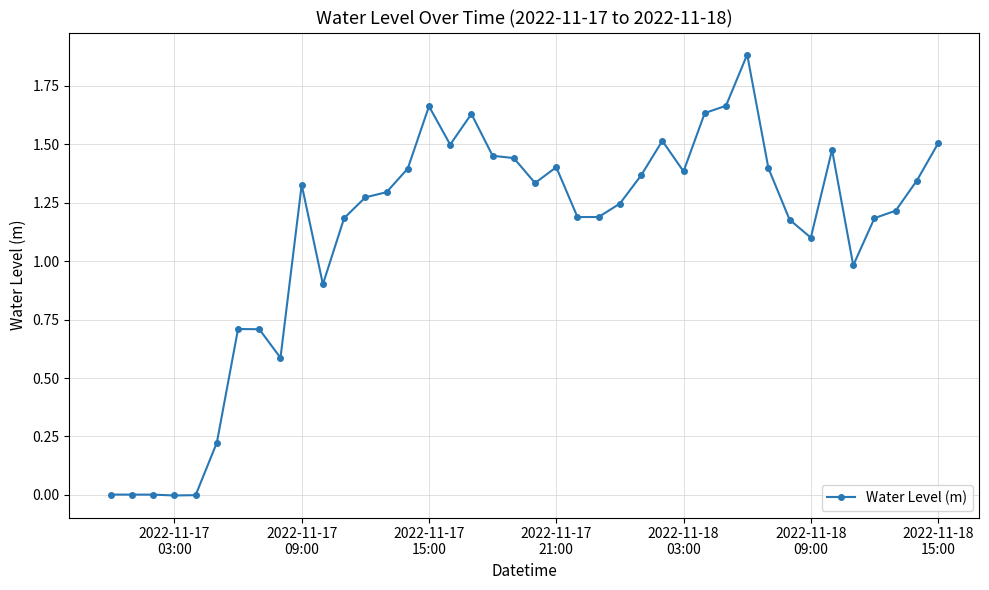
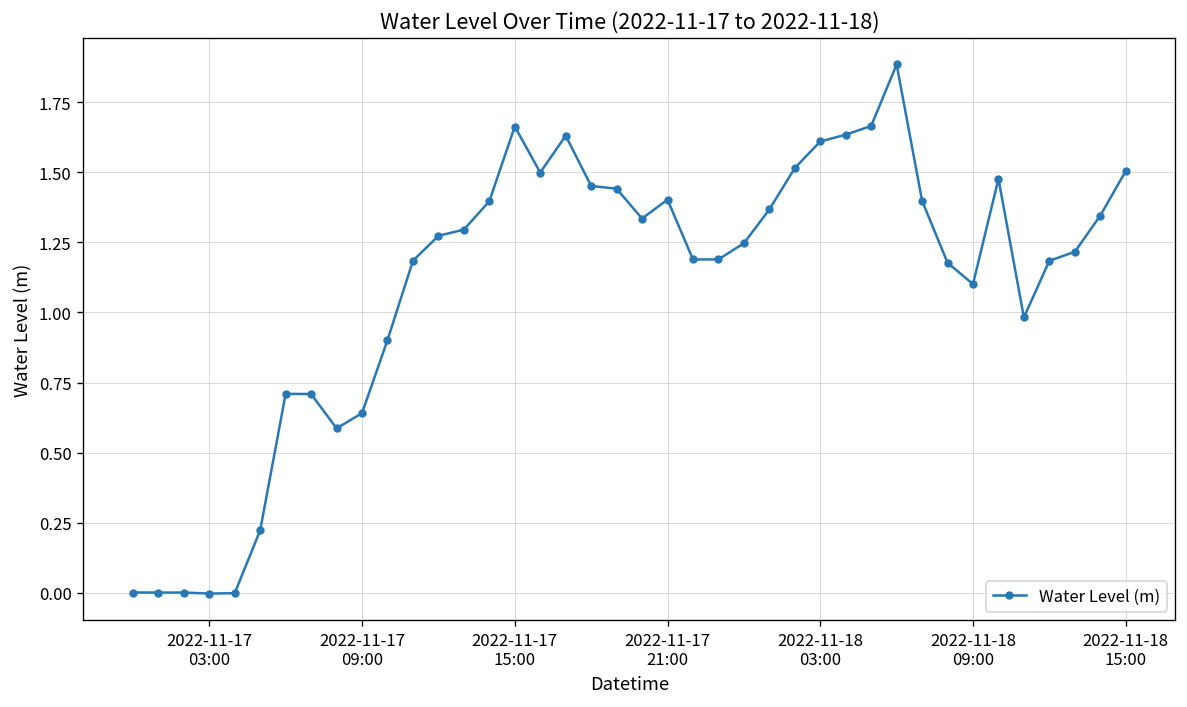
  {
    "2022-11-17 03:00": 0.00,
-   "2022-11-17 09:00": 1.33,
+   "2022-11-17 09:00": 0.64,
    "2022-11-17 15:00": 1.66,
    "2022-11-17 21:00": 1.40,
-   "2022-11-18 03:00": 1.38,
+   "2022-11-18 03:00": 1.61,
    "2022-11-18 09:00": 1.10,
    "2022-11-18 15:00": 1.50
  }
